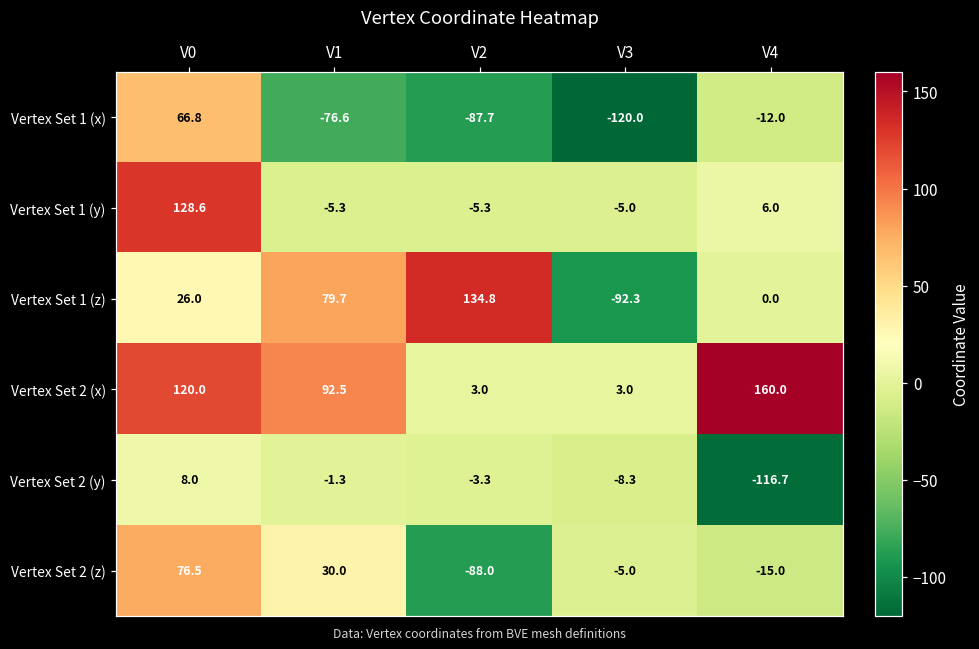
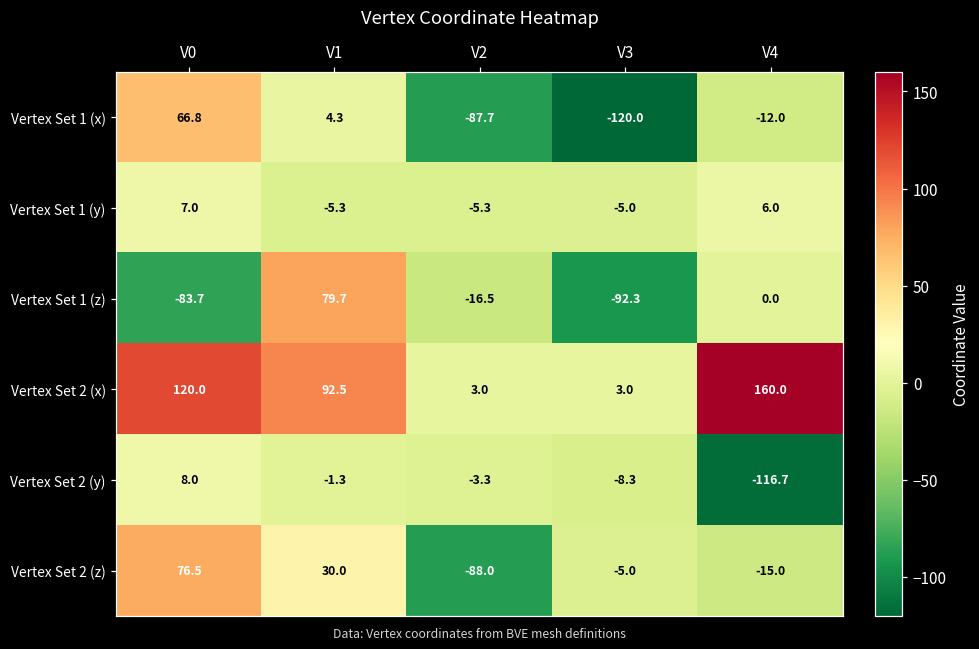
  {
    "Vertex Set 1 (x)": {
      "V0": 66.8,
-     "V1": -76.6,
+     "V1": 4.3,
      "V2": -87.7,
      "V3": -120.0,
      "V4": -12.0
    },
    "Vertex Set 1 (y)": {
-     "V0": 128.6,
+     "V0": 7.0,
      "V1": -5.3,
      "V2": -5.3,
      "V3": -5.0,
      "V4": 6.0
    },
    "Vertex Set 1 (z)": {
-     "V0": 26.0,
+     "V0": -83.7,
      "V1": 79.7,
-     "V2": 134.8,
+     "V2": -16.5,
      "V3": -92.3,
      "V4": 0.0
    },
    "Vertex Set 2 (x)": {
      "V0": 120.0,
      "V1": 92.5,
      "V2": 3.0,
      "V3": 3.0,
      "V4": 160.0
    },
    "Vertex Set 2 (y)": {
      "V0": 8.0,
      "V1": -1.3,
      "V2": -3.3,
      "V3": -8.3,
      "V4": -116.7
    },
    "Vertex Set 2 (z)": {
      "V0": 76.5,
      "V1": 30.0,
      "V2": -88.0,
      "V3": -5.0,
      "V4": -15.0
    }
  }
